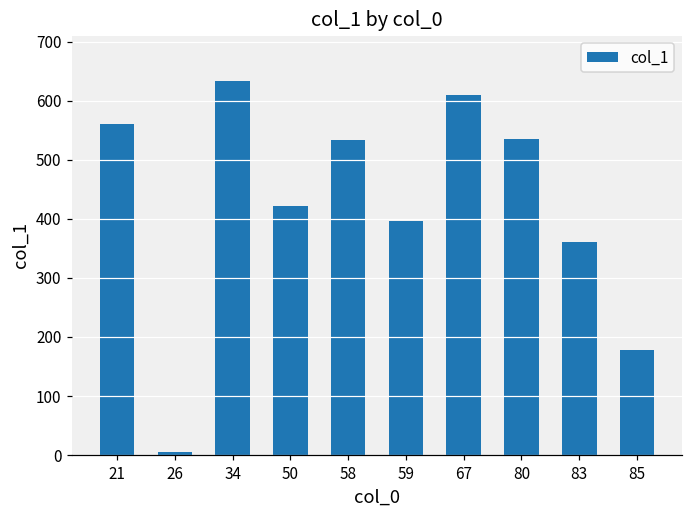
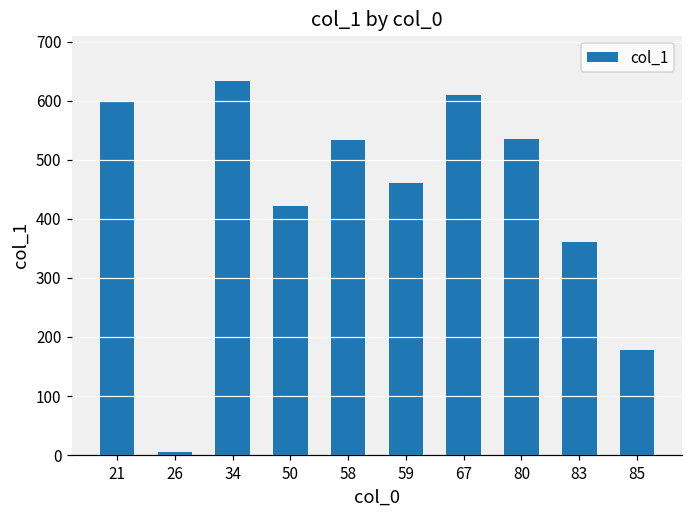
  {
-   "21": 560,
+   "21": 600,
    "26": 10,
    "34": 630,
    "50": 420,
    "58": 530,
-   "59": 400,
+   "59": 460,
    "67": 610,
    "80": 540,
    "83": 360,
    "85": 180
  }
